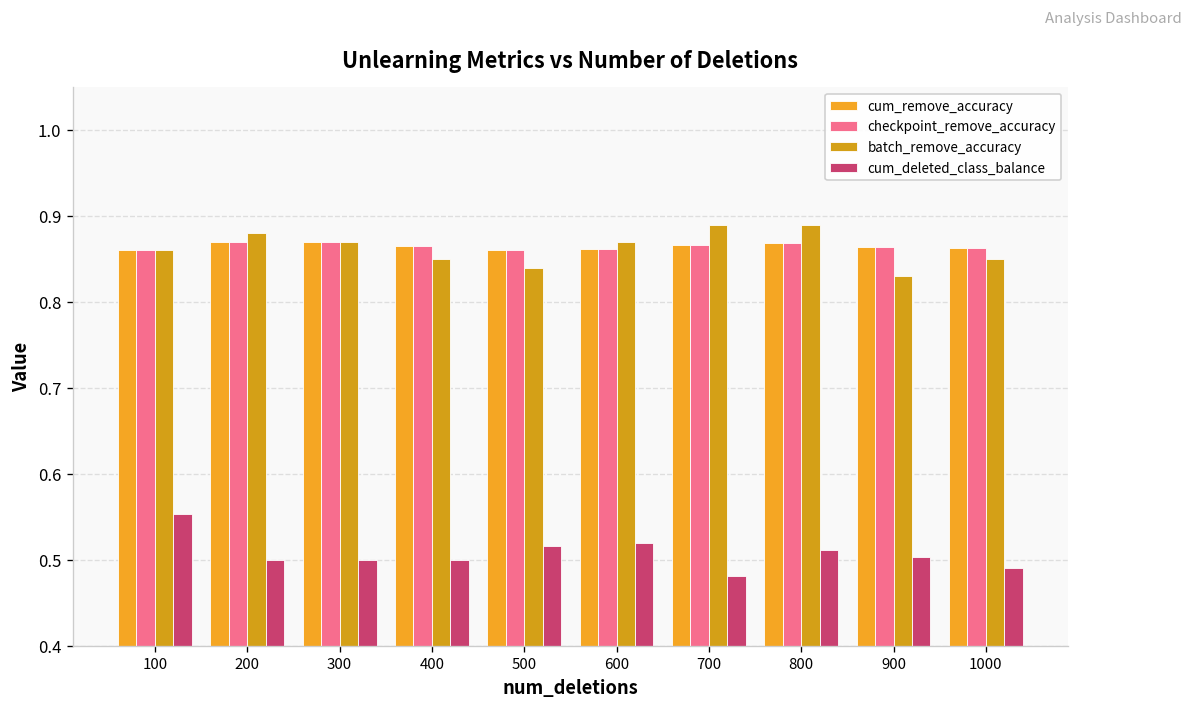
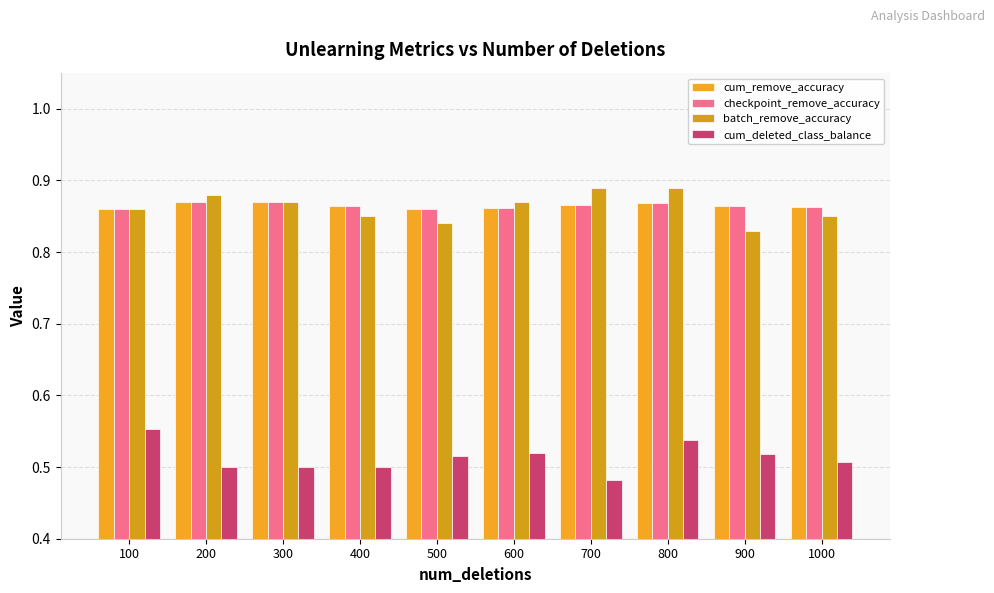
  {
    "checkpoint_remove_accuracy": {
      "100": 0.86,
      "200": 0.87,
      "300": 0.87,
      "400": 0.87,
      "500": 0.86,
      "600": 0.86,
      "700": 0.87,
      "800": 0.87,
      "900": 0.86,
      "1000": 0.86
    },
    "cum_deleted_class_balance": {
      "100": 0.55,
      "200": 0.50,
      "300": 0.50,
      "400": 0.50,
      "500": 0.52,
      "600": 0.52,
      "700": 0.48,
-     "800": 0.51,
-     "900": 0.50,
-     "1000": 0.49
+     "800": 0.54,
+     "900": 0.52,
+     "1000": 0.51
    }
  }
